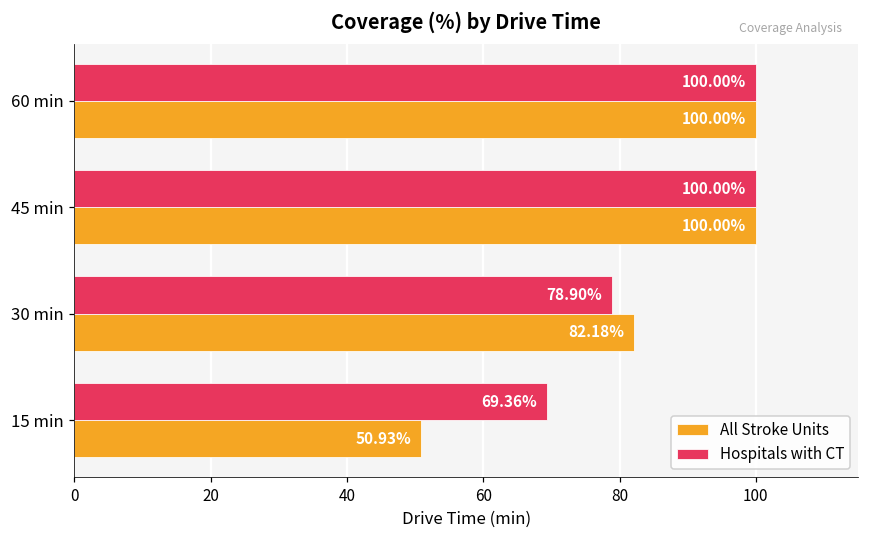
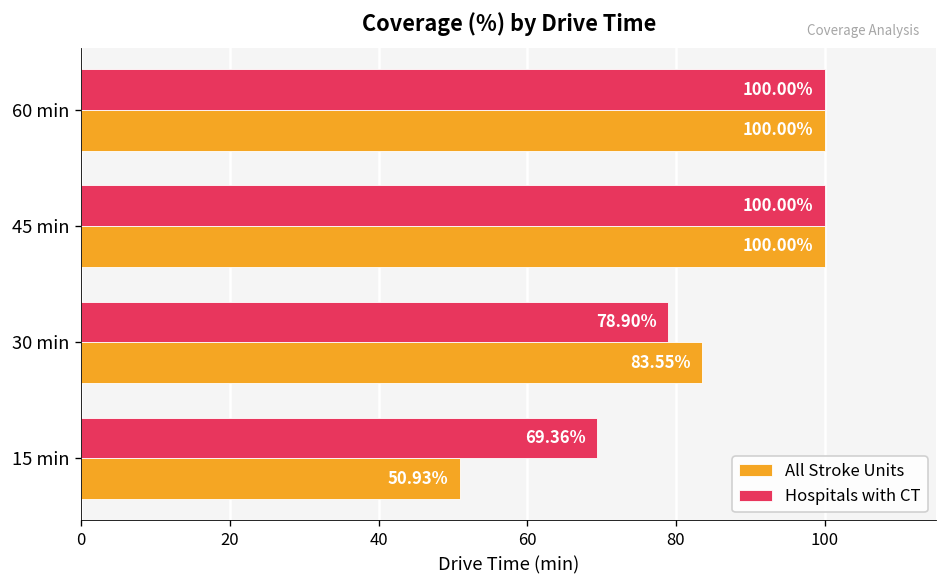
  {
    "All Stroke Units": {
      "60 min": "100.00%",
      "45 min": "100.00%",
-     "30 min": "82.18%",
+     "30 min": "83.55%",
      "15 min": "50.93%"
    },
    "Hospitals with CT": {
      "60 min": "100.00%",
      "45 min": "100.00%",
      "30 min": "78.90%",
      "15 min": "69.36%"
    }
  }
